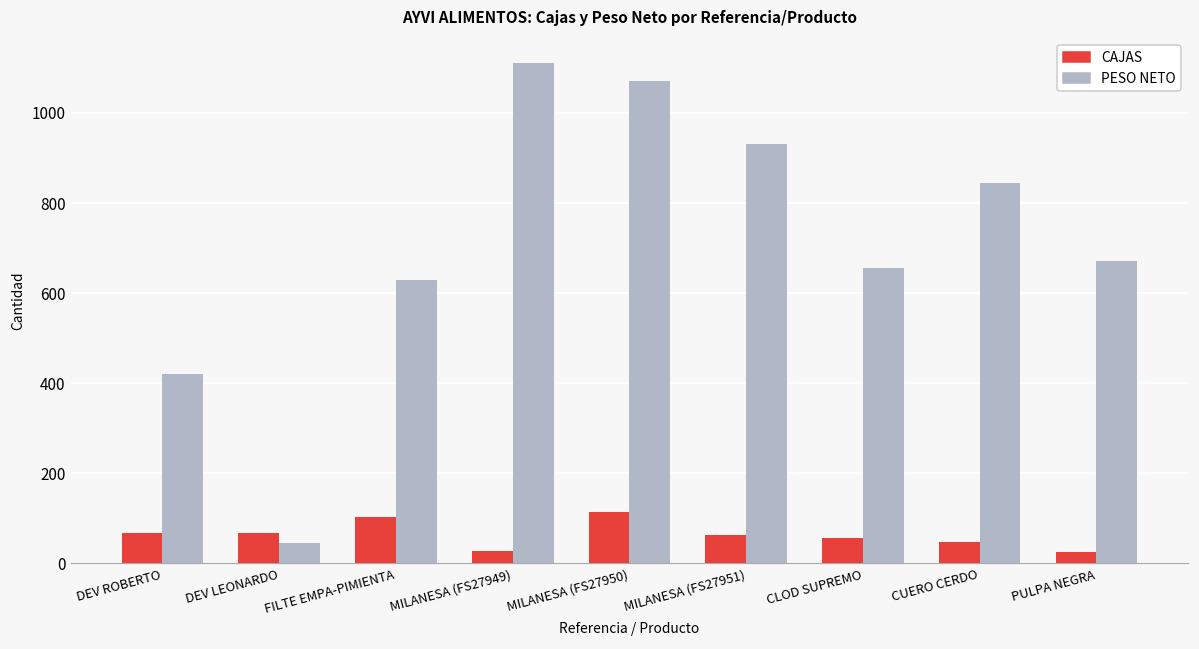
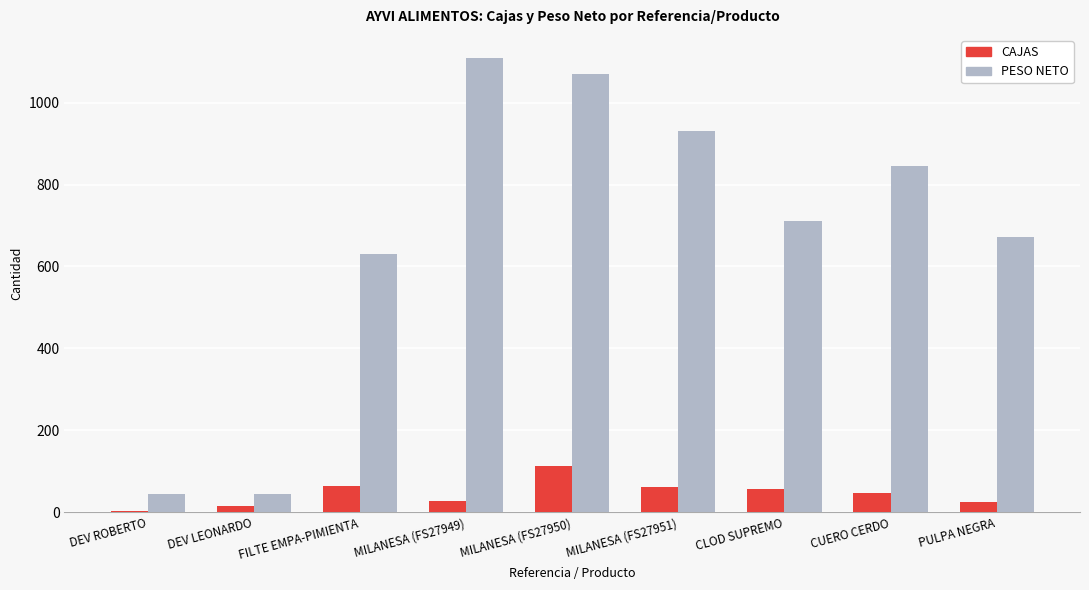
  {
    "CAJAS": {
-     "DEV ROBERTO": 70,
-     "DEV LEONARDO": 70,
-     "FILTE EMPA-PIMIENTA": 100,
+     "DEV ROBERTO": 0,
+     "DEV LEONARDO": 20,
+     "FILTE EMPA-PIMIENTA": 60,
      "MILANESA (FS27949)": 30,
      "MILANESA (FS27950)": 110,
      "MILANESA (FS27951)": 60,
      "CLOD SUPREMO": 60,
      "CUERO CERDO": 50,
      "PULPA NEGRA": 30
    },
    "PESO NETO": {
-     "DEV ROBERTO": 420,
+     "DEV ROBERTO": 50,
      "DEV LEONARDO": 50,
      "FILTE EMPA-PIMIENTA": 630,
      "MILANESA (FS27949)": 1110,
      "MILANESA (FS27950)": 1070,
      "MILANESA (FS27951)": 930,
-     "CLOD SUPREMO": 650,
+     "CLOD SUPREMO": 710,
      "CUERO CERDO": 840,
      "PULPA NEGRA": 670
    }
  }
